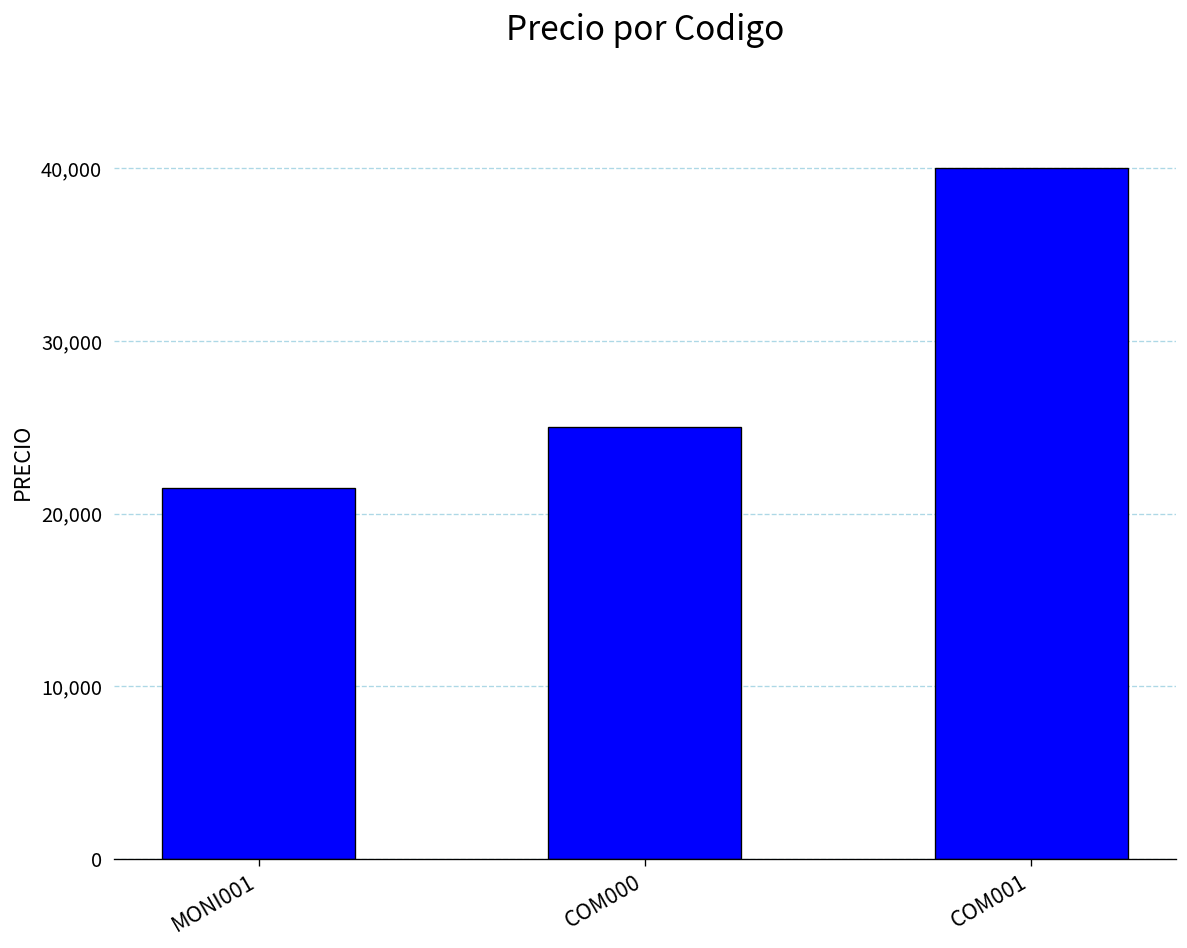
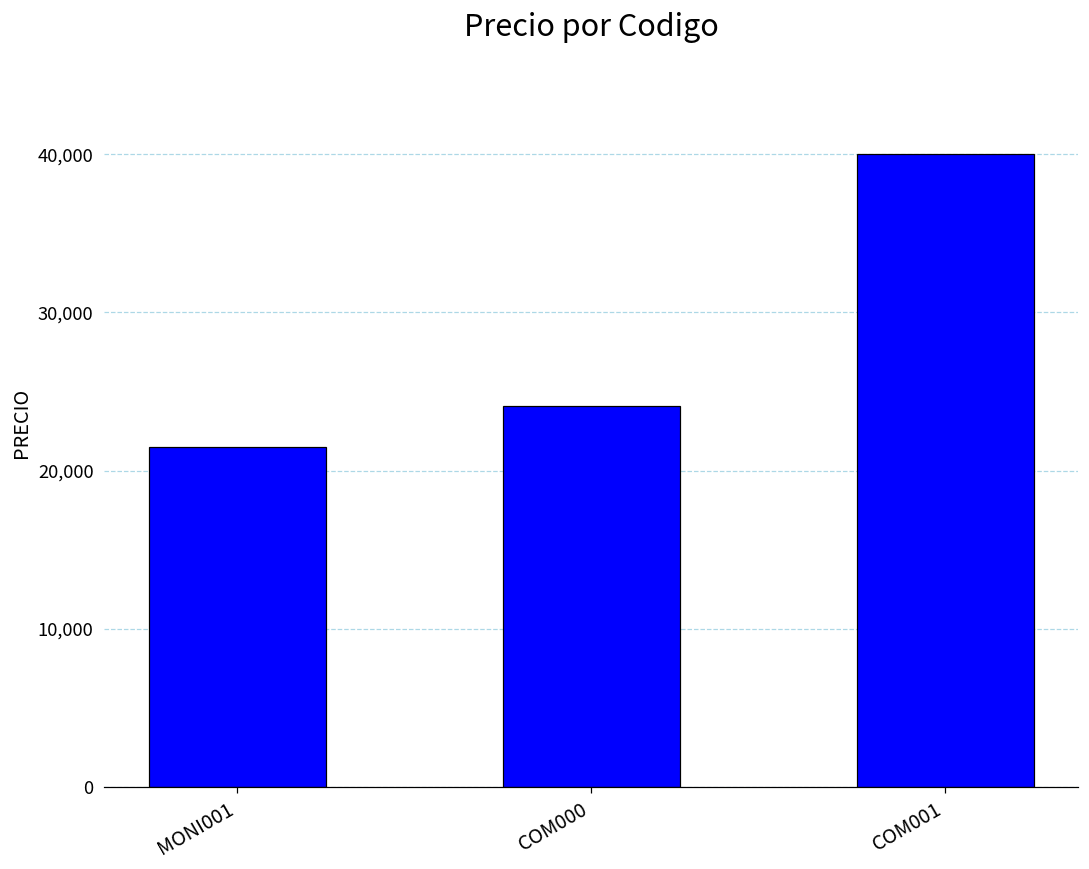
  {
    "MONI001": "21,500",
-   "COM000": "25,000",
+   "COM000": "24,100",
    "COM001": "40,000"
  }
